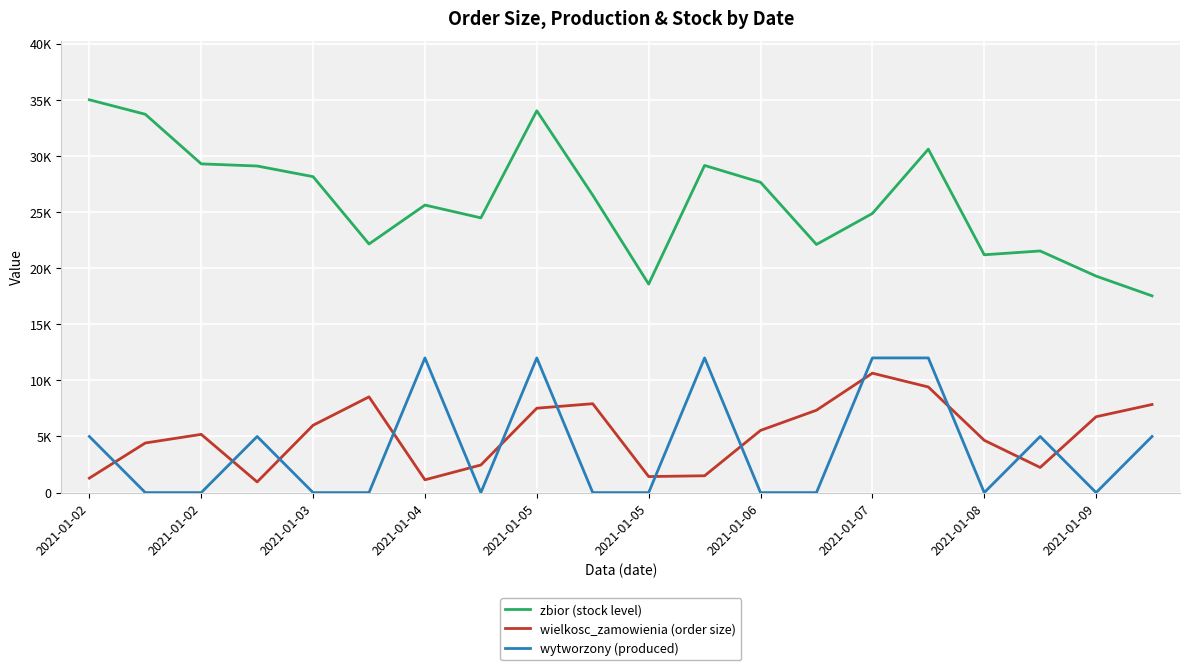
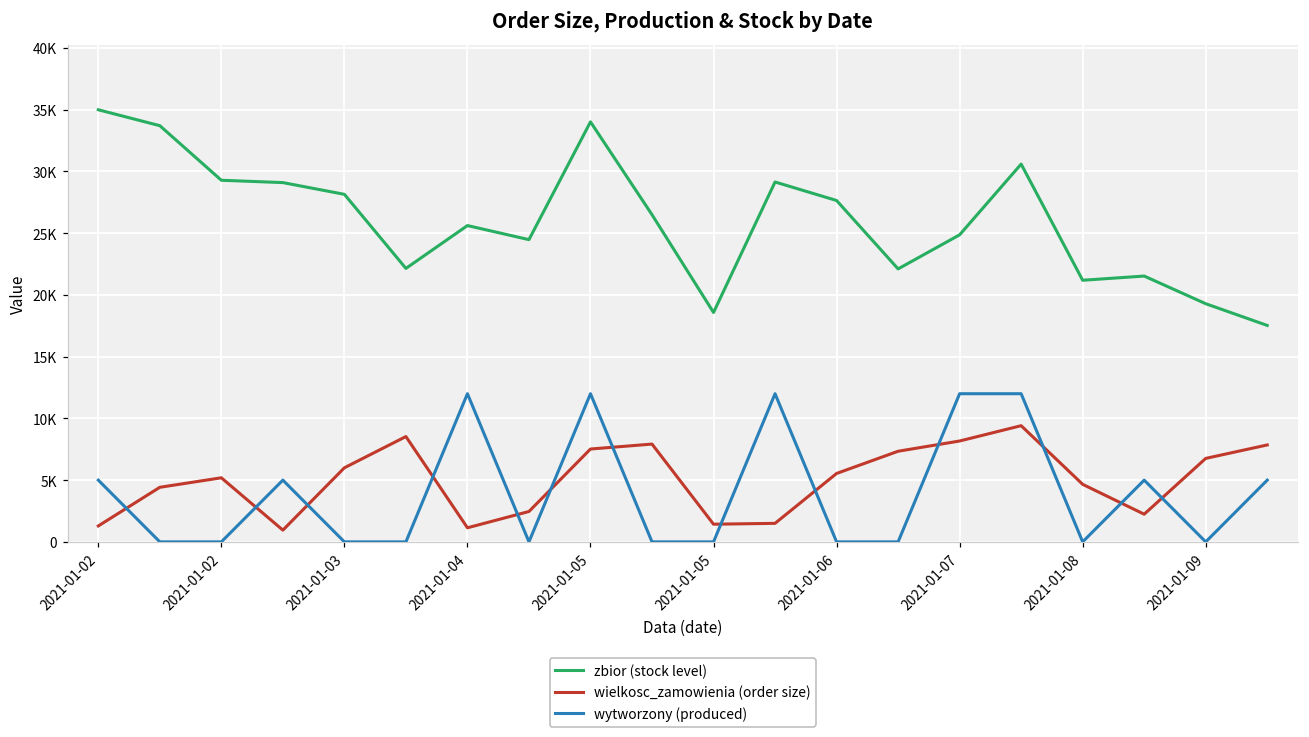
  {
    "zbior (stock level)": {
      "2021-01-07": 24900
    },
    "wielkosc_zamowienia (order size)": {
-     "2021-01-07": 10600
+     "2021-01-07": 8200
    },
    "wytworzony (produced)": {
      "2021-01-07": 12000
    }
  }
